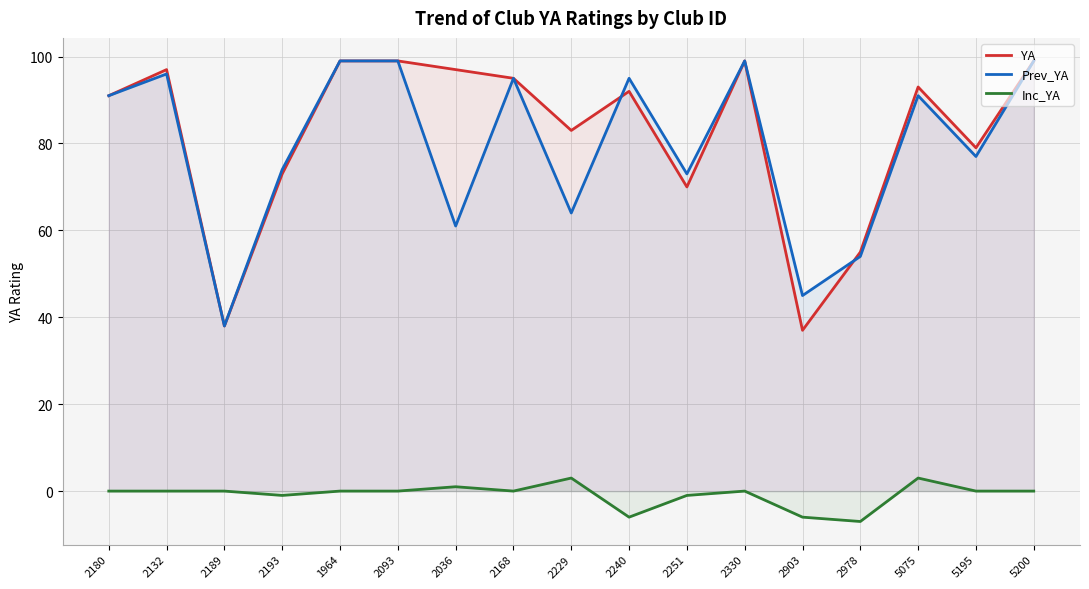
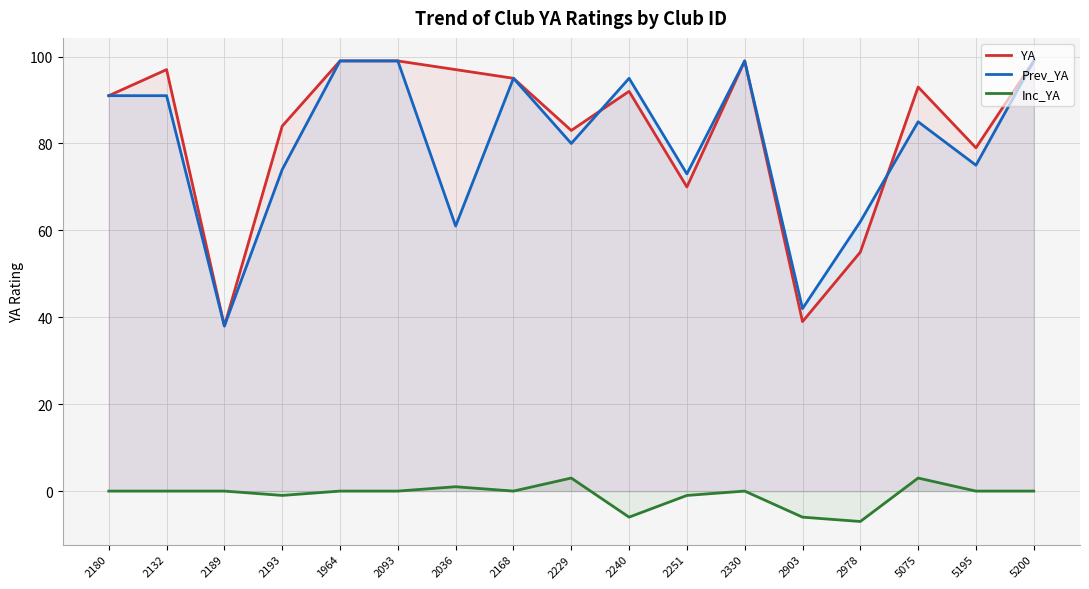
  {
    "YA": {
      "2132": 97,
-     "2193": 73,
+     "2193": 84,
      "2036": 97,
      "2229": 83,
      "2240": 92,
      "2251": 70,
-     "2903": 37,
+     "2903": 39,
      "2978": 55,
      "5075": 93,
      "5195": 79
    },
    "Prev_YA": {
-     "2132": 96,
+     "2132": 91,
      "2193": 74,
      "2036": 61,
-     "2229": 64,
+     "2229": 80,
      "2240": 95,
      "2251": 73,
-     "2903": 45,
-     "2978": 54,
-     "5075": 91,
-     "5195": 77
+     "2903": 42,
+     "2978": 62,
+     "5075": 85,
+     "5195": 75
    }
  }
